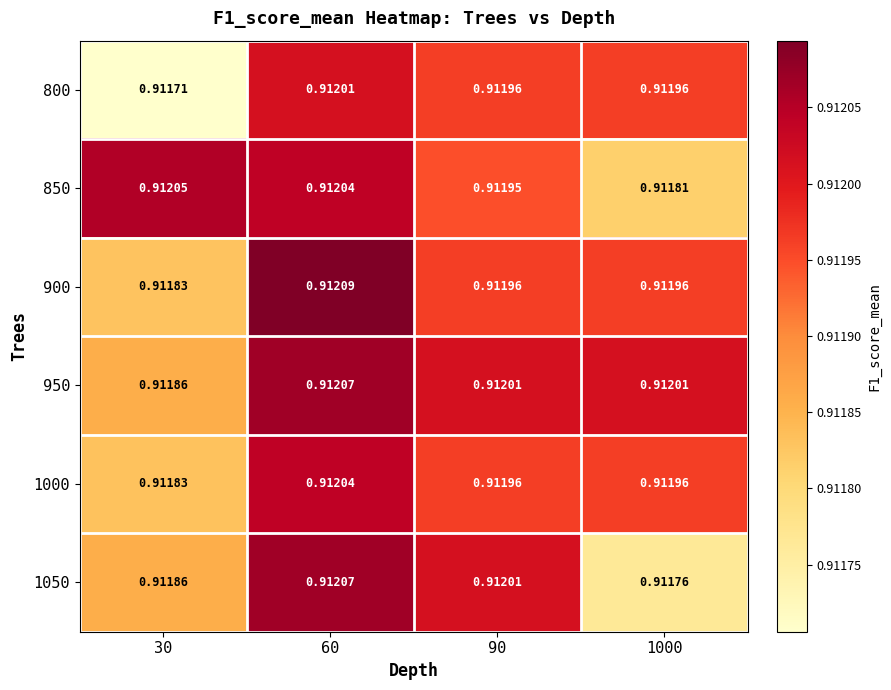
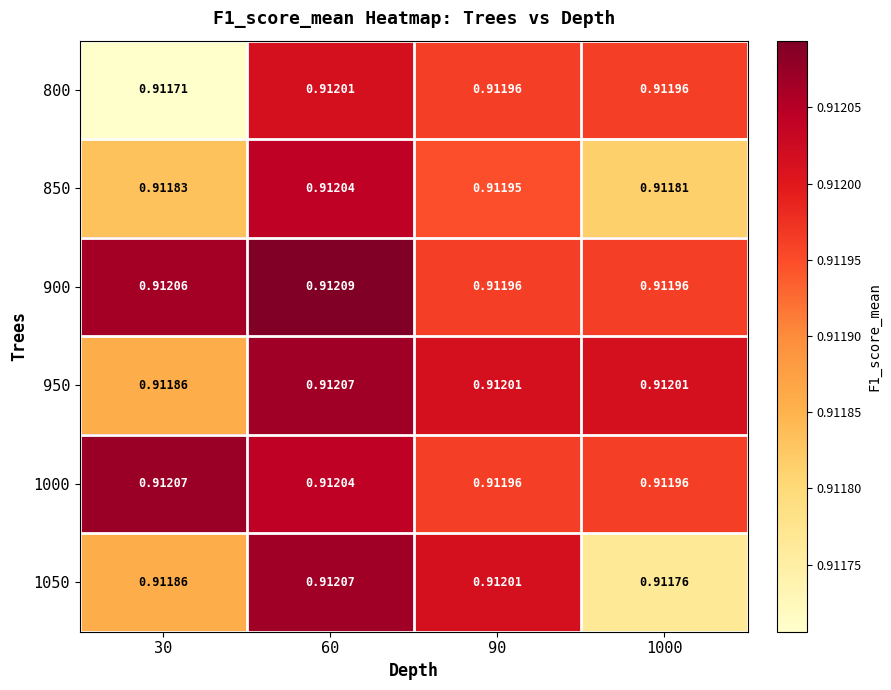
  {
    "800": {
      "30": 0.91171,
      "60": 0.91201,
      "90": 0.91196,
      "1000": 0.91196
    },
    "850": {
-     "30": 0.91205,
+     "30": 0.91183,
      "60": 0.91204,
      "90": 0.91195,
      "1000": 0.91181
    },
    "900": {
-     "30": 0.91183,
+     "30": 0.91206,
      "60": 0.91209,
      "90": 0.91196,
      "1000": 0.91196
    },
    "950": {
      "30": 0.91186,
      "60": 0.91207,
      "90": 0.91201,
      "1000": 0.91201
    },
    "1000": {
-     "30": 0.91183,
+     "30": 0.91207,
      "60": 0.91204,
      "90": 0.91196,
      "1000": 0.91196
    },
    "1050": {
      "30": 0.91186,
      "60": 0.91207,
      "90": 0.91201,
      "1000": 0.91176
    }
  }
